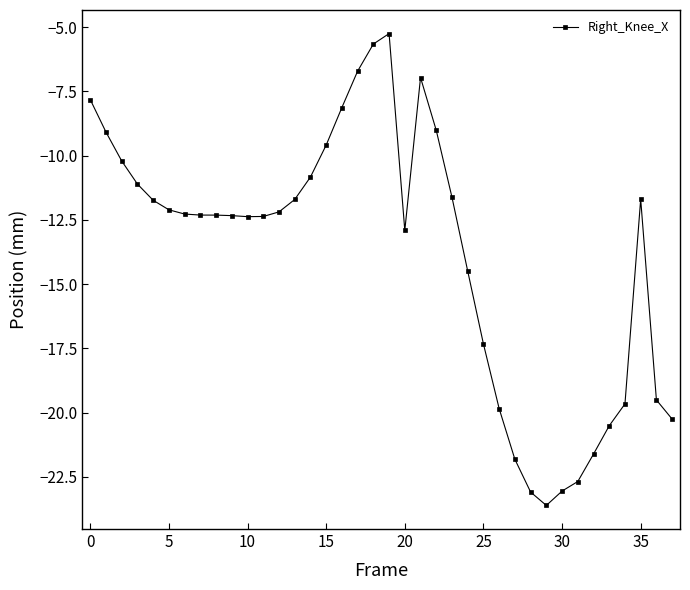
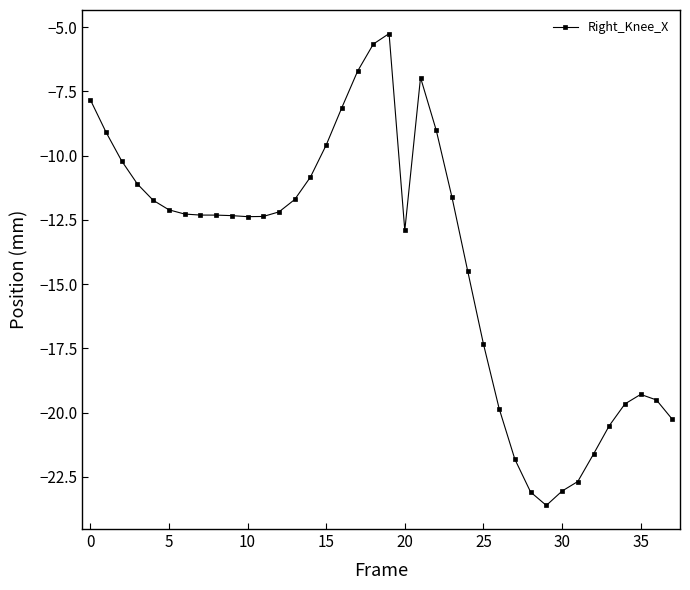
  {
    "0": -7.8,
    "5": -12.1,
    "10": -12.4,
    "15": -9.6,
    "20": -12.9,
    "25": -17.3,
    "30": -23.1,
-   "35": -11.7
+   "35": -19.3
  }
